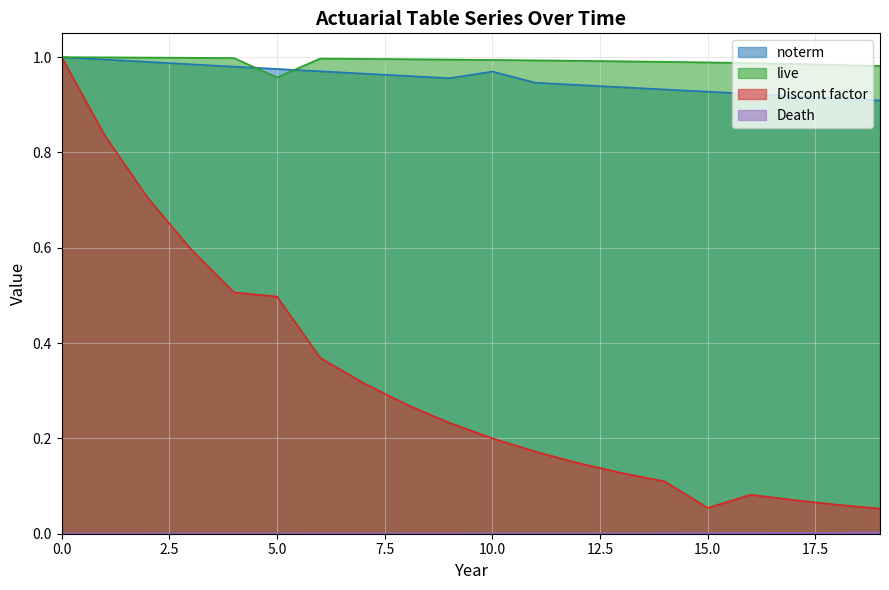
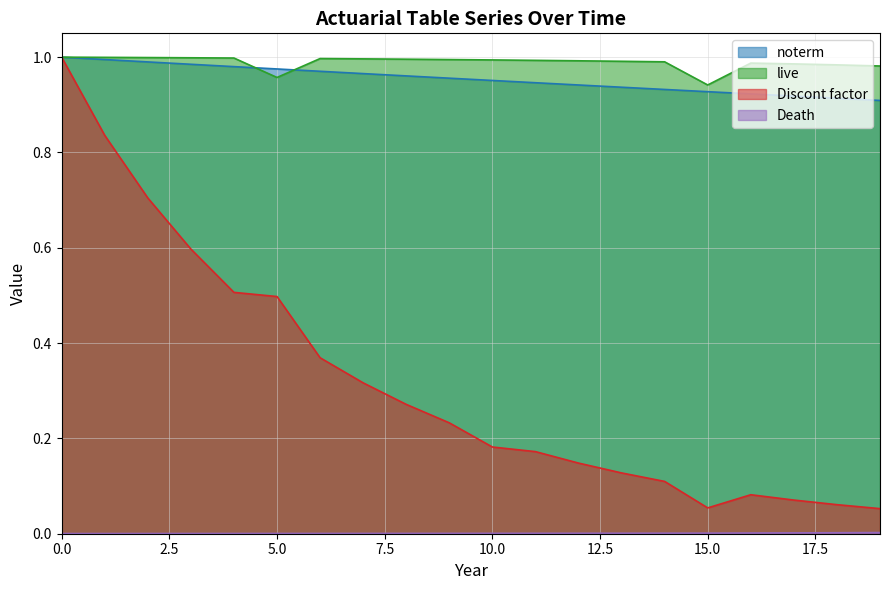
  {
    "noterm": {
      "5.0": 0.98,
-     "10.0": 0.97,
+     "10.0": 0.95,
      "15.0": 0.93
    },
    "live": {
      "5.0": 0.96,
      "10.0": 0.99,
-     "15.0": 0.99
+     "15.0": 0.94
    },
    "Discont factor": {
      "5.0": 0.50,
-     "10.0": 0.20,
+     "10.0": 0.18,
      "15.0": 0.05
    },
    "Death": {
      "0.0": 0.00,
      "5.0": 0.00,
      "10.0": 0.00,
      "15.0": 0.00
    }
  }
